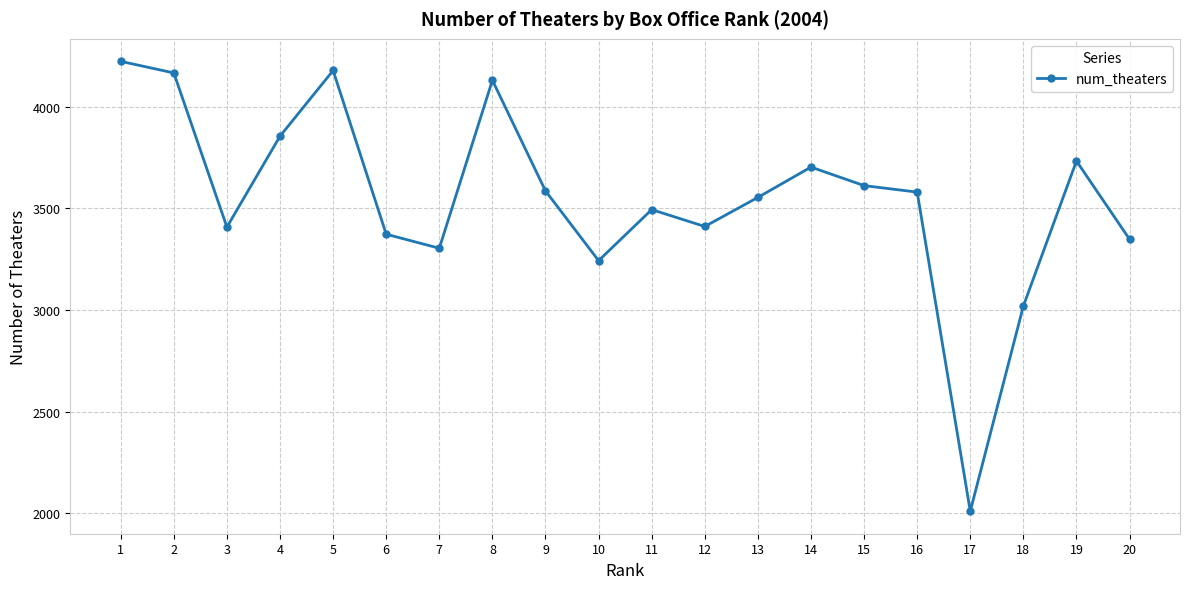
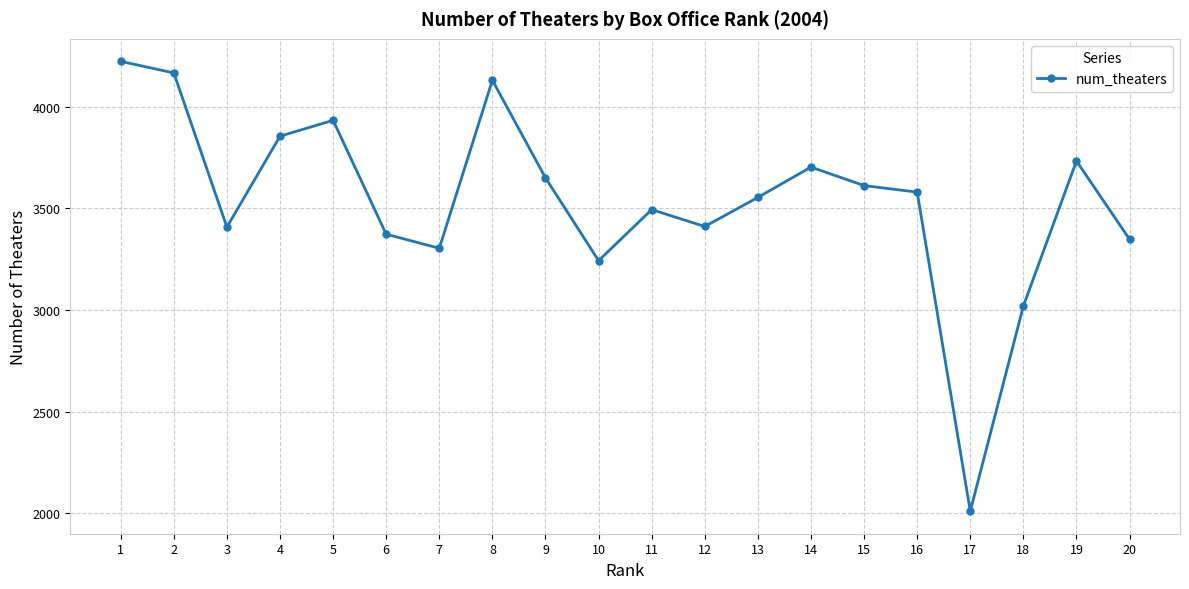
  {
    "1": 4220,
    "2": 4170,
    "3": 3410,
    "4": 3860,
-   "5": 4180,
+   "5": 3930,
    "6": 3370,
    "7": 3300,
    "8": 4130,
-   "9": 3590,
+   "9": 3650,
    "10": 3240,
    "11": 3490,
    "12": 3410,
    "13": 3550,
    "14": 3700,
    "15": 3610,
    "16": 3580,
    "17": 2010,
    "18": 3020,
    "19": 3730,
    "20": 3350
  }
